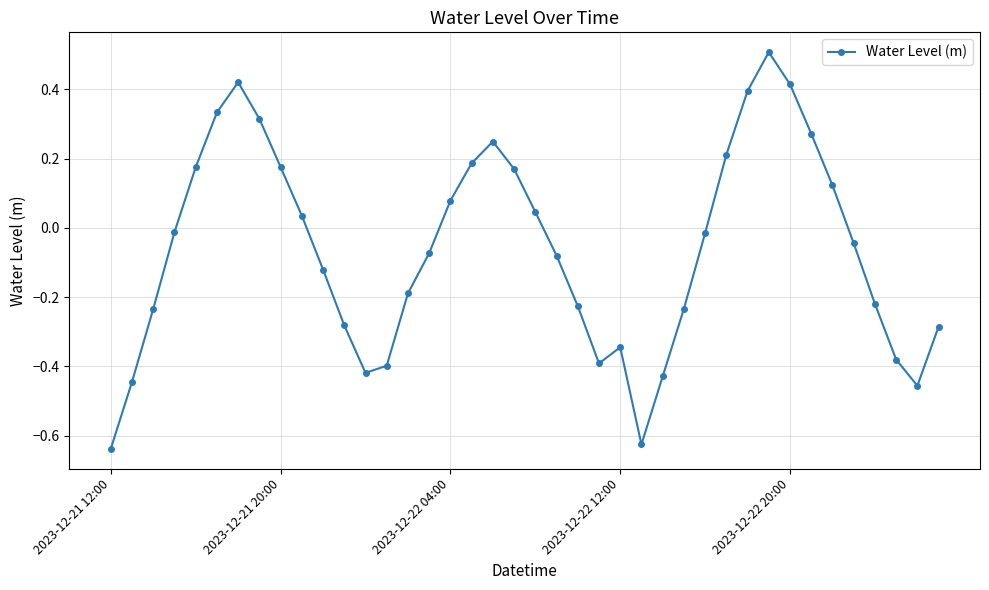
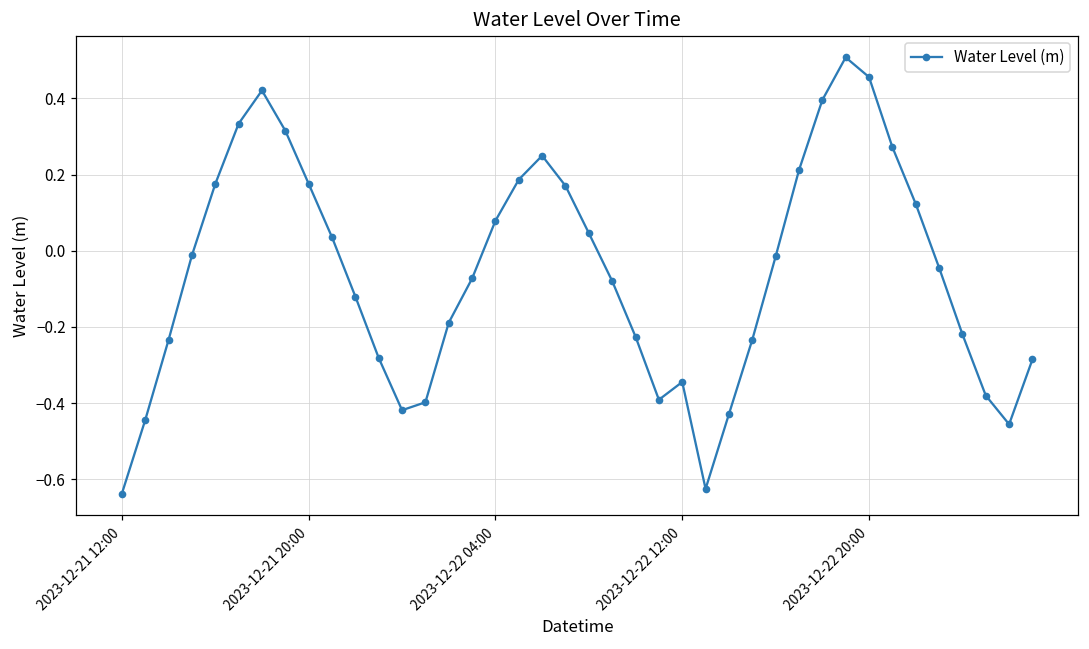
  {
    "2023-12-21 12:00": -0.64,
    "2023-12-21 20:00": 0.18,
    "2023-12-22 04:00": 0.08,
    "2023-12-22 12:00": -0.34,
-   "2023-12-22 20:00": 0.41
+   "2023-12-22 20:00": 0.46
  }
